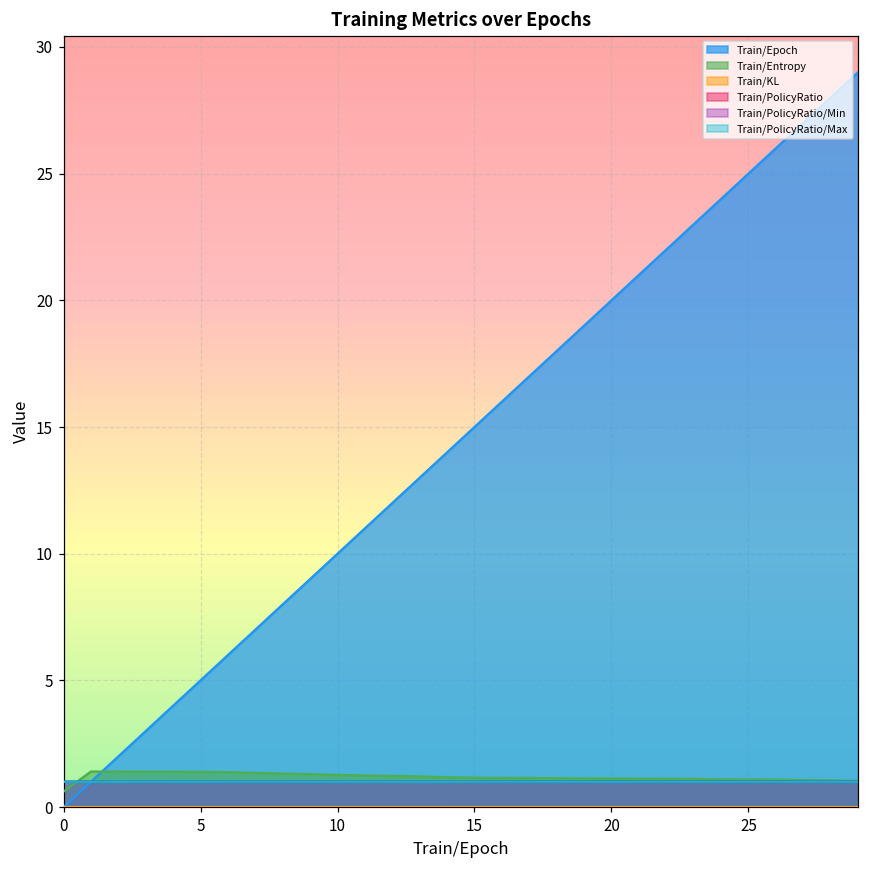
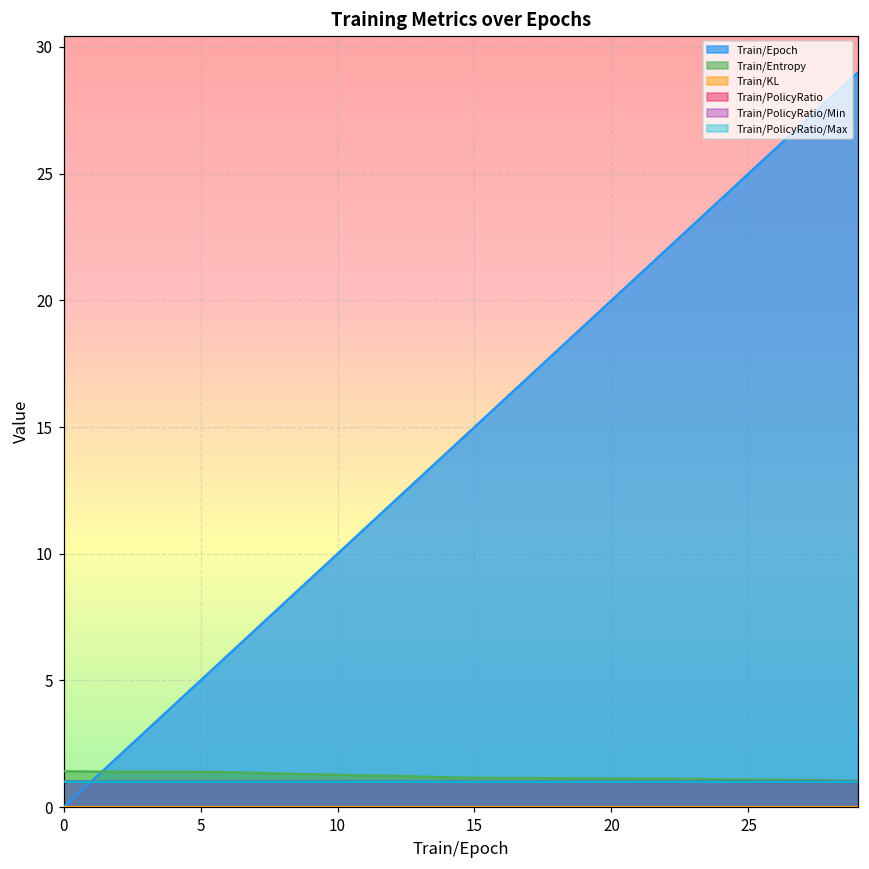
  {
    "Train/Entropy": {
-     "0": 0.6,
+     "0": 1.4,
      "5": 1.4,
      "10": 1.3,
      "15": 1.2,
      "20": 1.1
    },
    "Train/KL": {
      "5": 0.0,
      "10": 0.0,
      "15": 0.0,
      "20": 0.0,
      "25": 0.0
    }
  }
